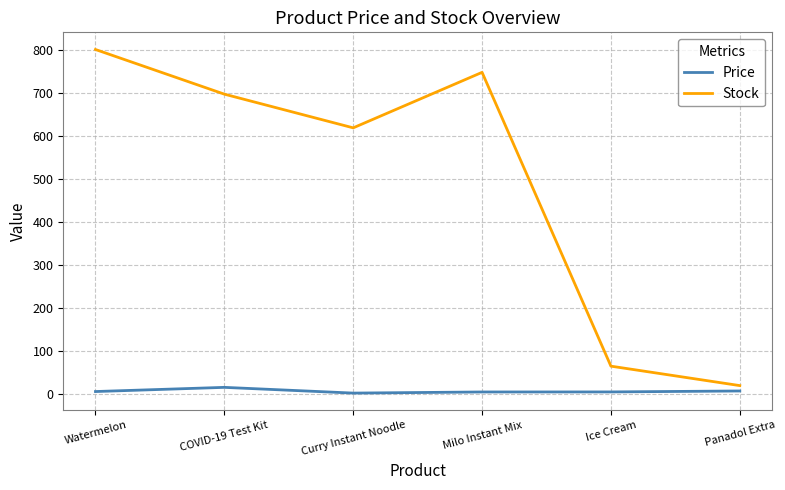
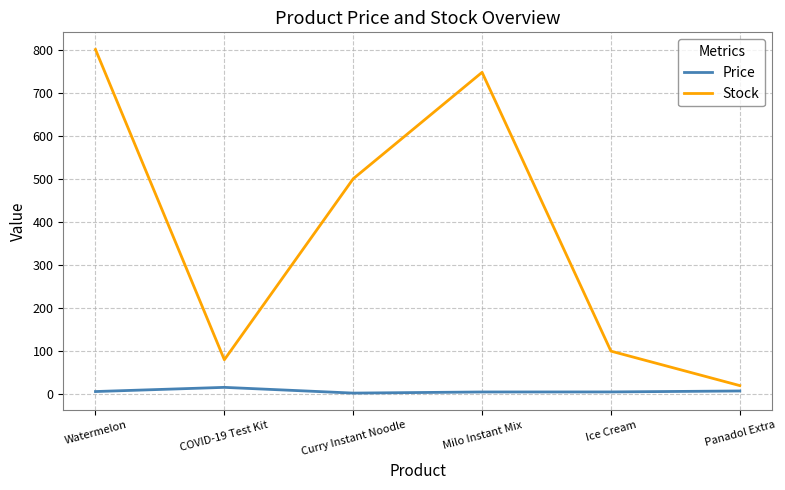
  {
    "Price": {
      "Watermelon": 10,
      "COVID-19 Test Kit": 20,
      "Curry Instant Noodle": 0,
      "Milo Instant Mix": 10,
      "Ice Cream": 10,
      "Panadol Extra": 10
    },
    "Stock": {
      "Watermelon": 800,
-     "COVID-19 Test Kit": 700,
-     "Curry Instant Noodle": 620,
+     "COVID-19 Test Kit": 80,
+     "Curry Instant Noodle": 500,
      "Milo Instant Mix": 750,
-     "Ice Cream": 70,
+     "Ice Cream": 100,
      "Panadol Extra": 20
    }
  }
